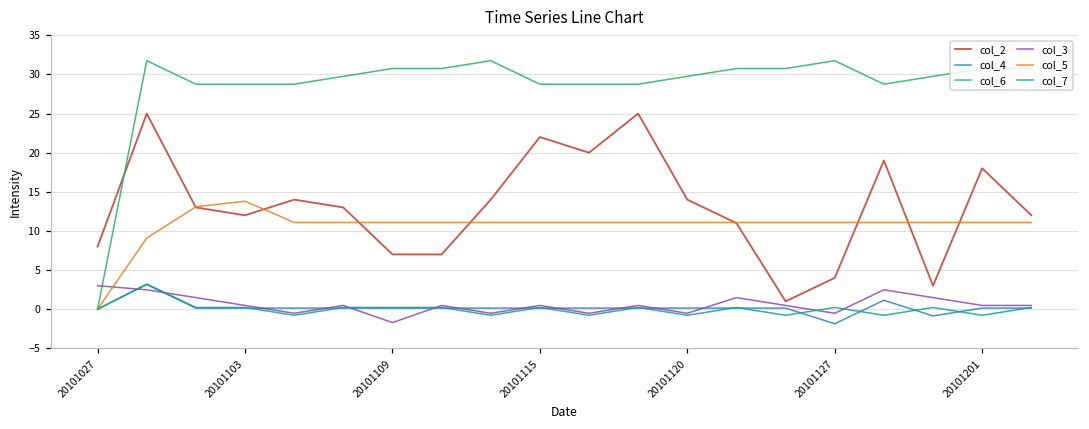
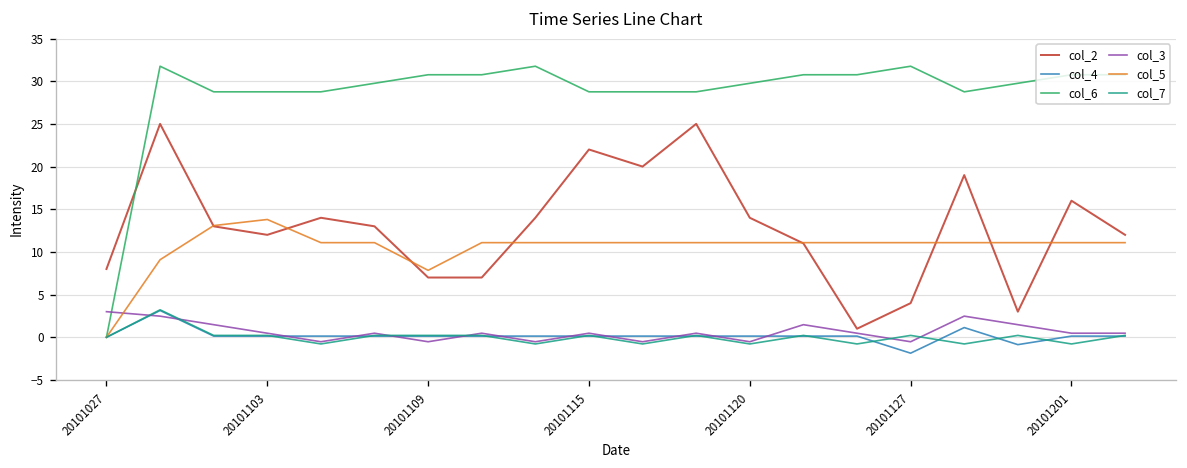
  {
    "col_2": {
      "20101027": 8,
      "20101103": 12,
      "20101109": 7,
      "20101115": 22,
      "20101120": 14,
      "20101127": 4,
-     "20101201": 18
+     "20101201": 16
    },
    "col_4": {
      "20101120": 0,
      "20101127": -2
    },
    "col_3": {
      "20101027": 3,
-     "20101109": -2,
+     "20101109": -1,
      "20101127": -1
    },
    "col_5": {
      "20101103": 14,
-     "20101109": 11,
+     "20101109": 8,
      "20101115": 11,
      "20101120": 11,
      "20101127": 11,
      "20101201": 11
    }
  }
